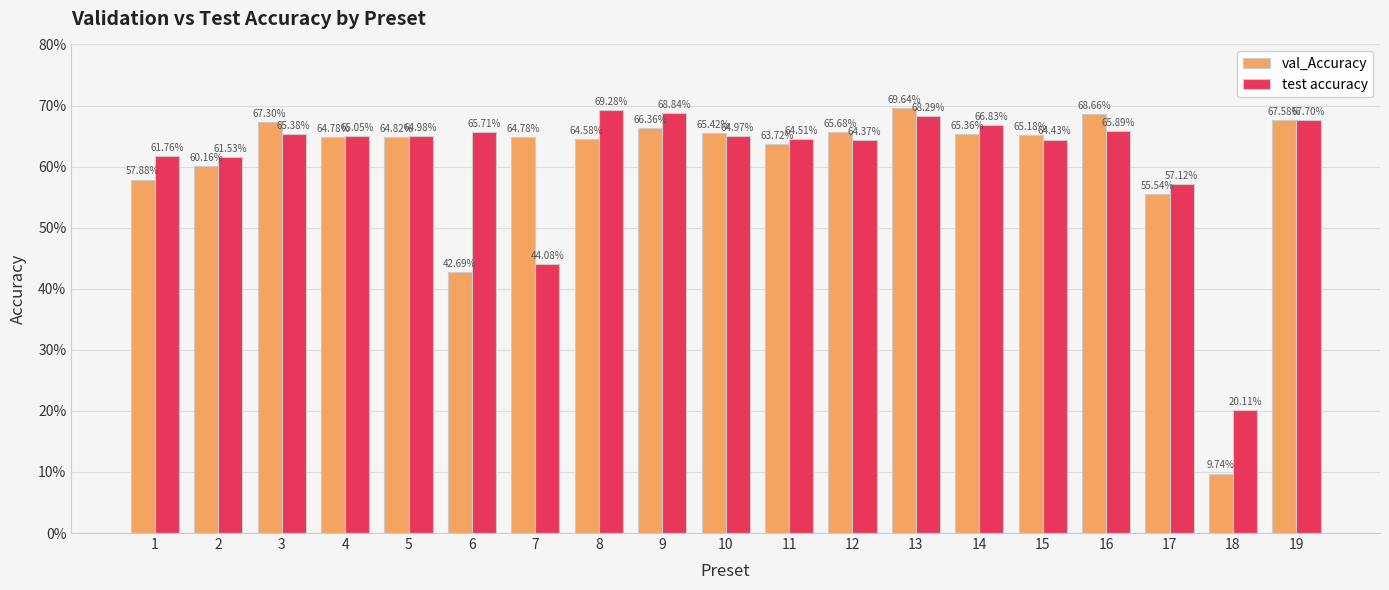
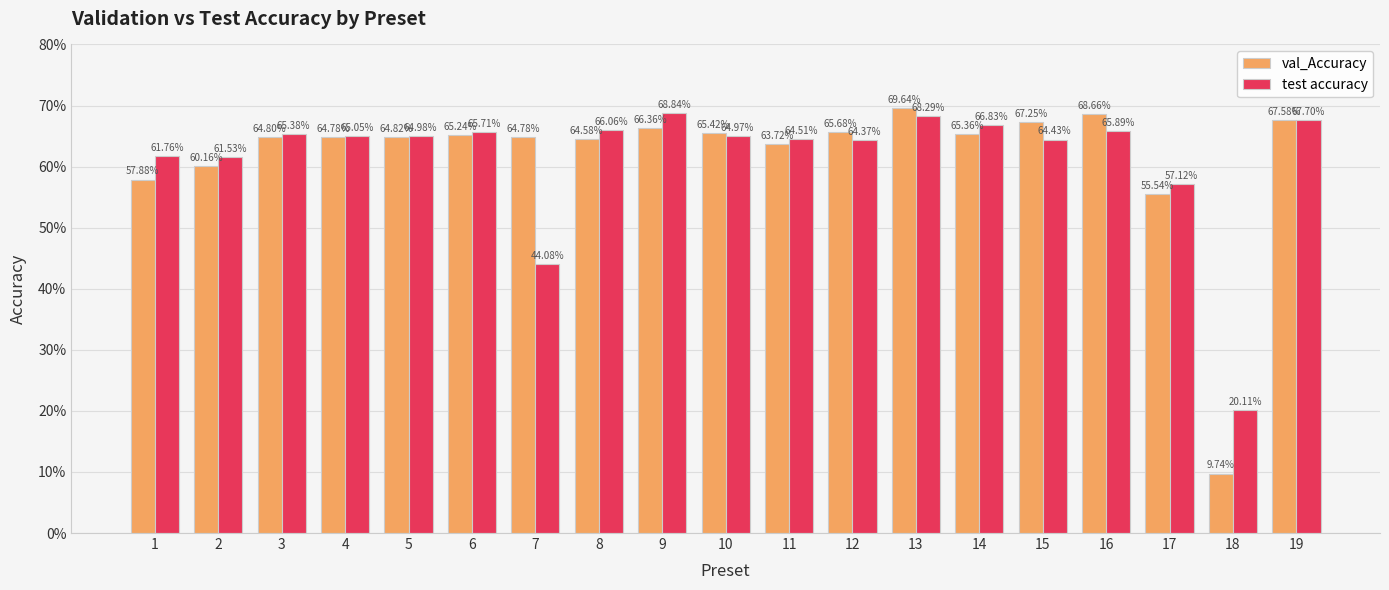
  {
    "val_Accuracy": {
      "1": "57.88%",
      "2": "60.16%",
-     "3": "67.30%",
-     "6": "42.69%",
+     "3": "64.80%",
+     "6": "65.24%",
      "7": "64.78%",
      "8": "64.58%",
      "9": "66.36%",
      "11": "63.72%",
      "12": "65.68%",
      "13": "69.64%",
      "14": "65.36%",
-     "15": "65.18%",
+     "15": "67.25%",
      "16": "68.66%",
      "17": "55.54%",
      "18": "9.74%"
    },
    "test accuracy": {
      "1": "61.76%",
      "2": "61.53%",
      "3": "65.38%",
      "6": "65.71%",
      "7": "44.08%",
-     "8": "69.28%",
+     "8": "66.06%",
      "9": "68.84%",
      "11": "64.51%",
      "12": "64.37%",
      "13": "68.29%",
      "14": "66.83%",
      "16": "65.89%",
      "17": "57.12%",
      "18": "20.11%"
    }
  }
